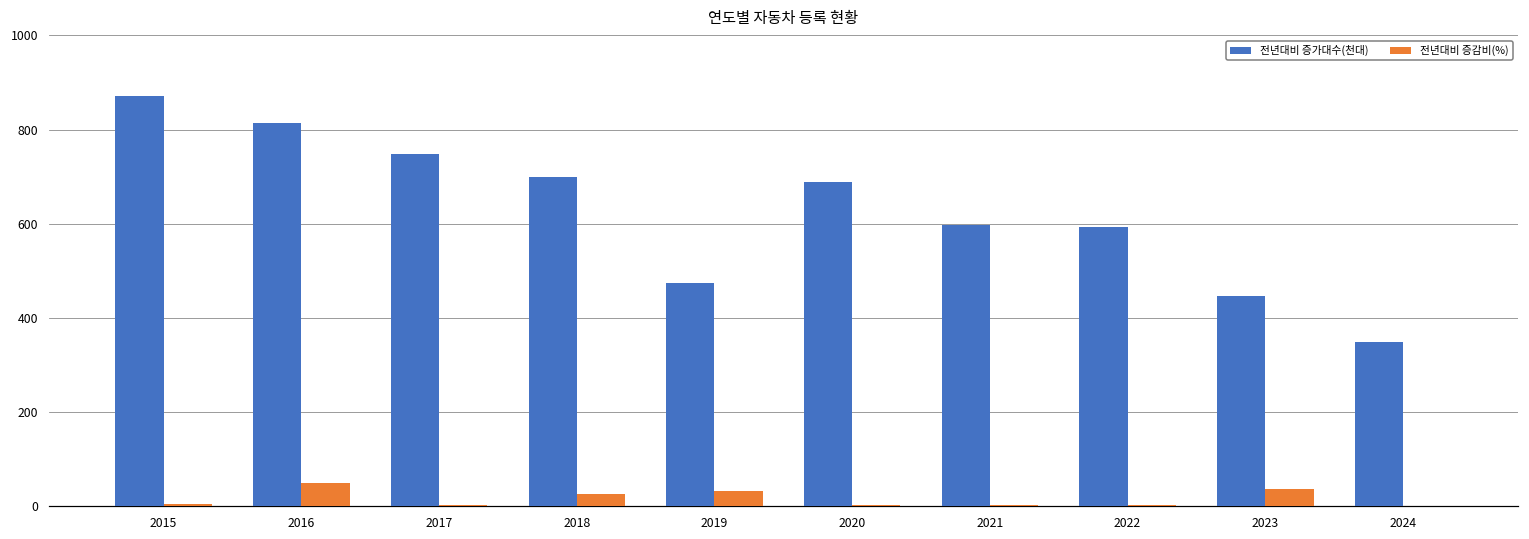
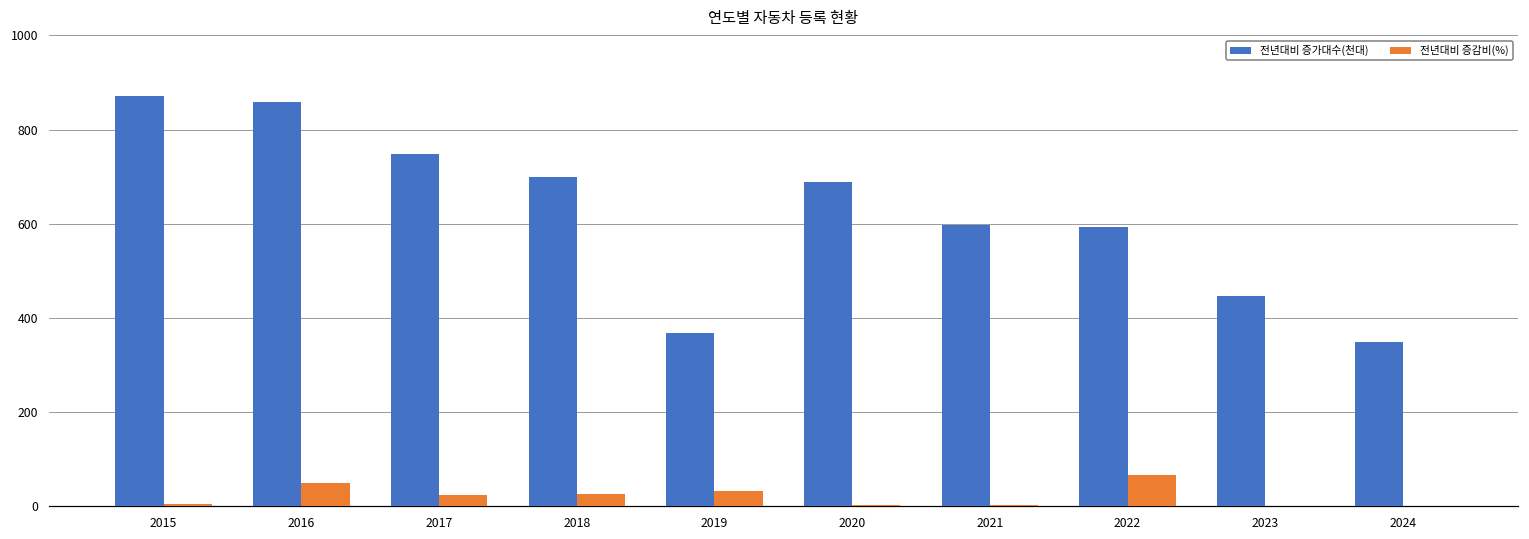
  {
    "전년대비 증가대수(천대)": {
      "2015": 870,
-     "2016": 810,
+     "2016": 860,
      "2017": 750,
      "2018": 700,
-     "2019": 480,
+     "2019": 370,
      "2020": 690,
      "2021": 600,
      "2022": 590,
      "2023": 450,
      "2024": 350
    },
    "전년대비 증감비(%)": {
      "2016": 50,
-     "2017": 0,
+     "2017": 20,
      "2018": 30,
      "2019": 30,
-     "2022": 0,
-     "2023": 40
+     "2022": 70,
+     "2023": 0
    }
  }
